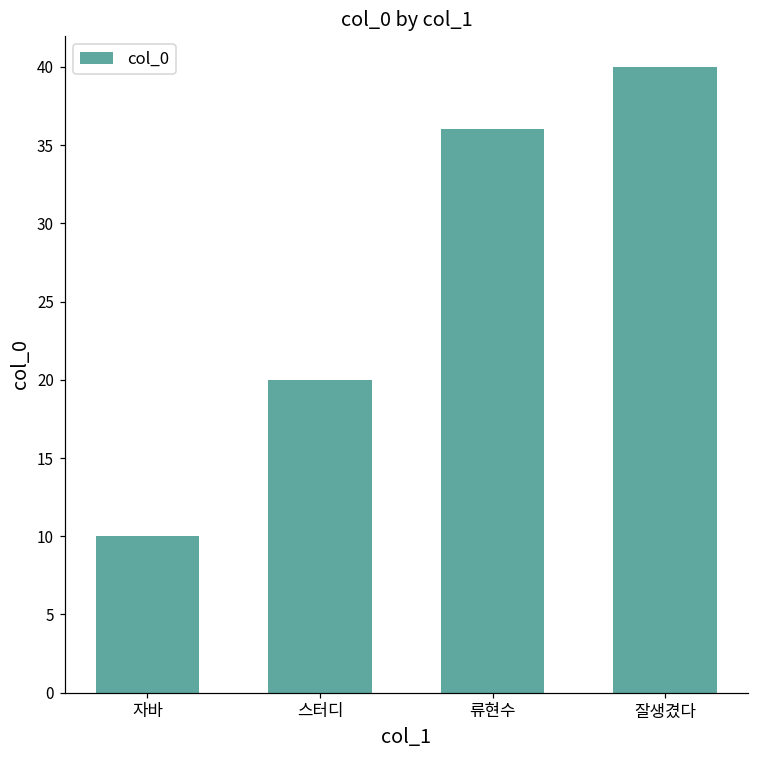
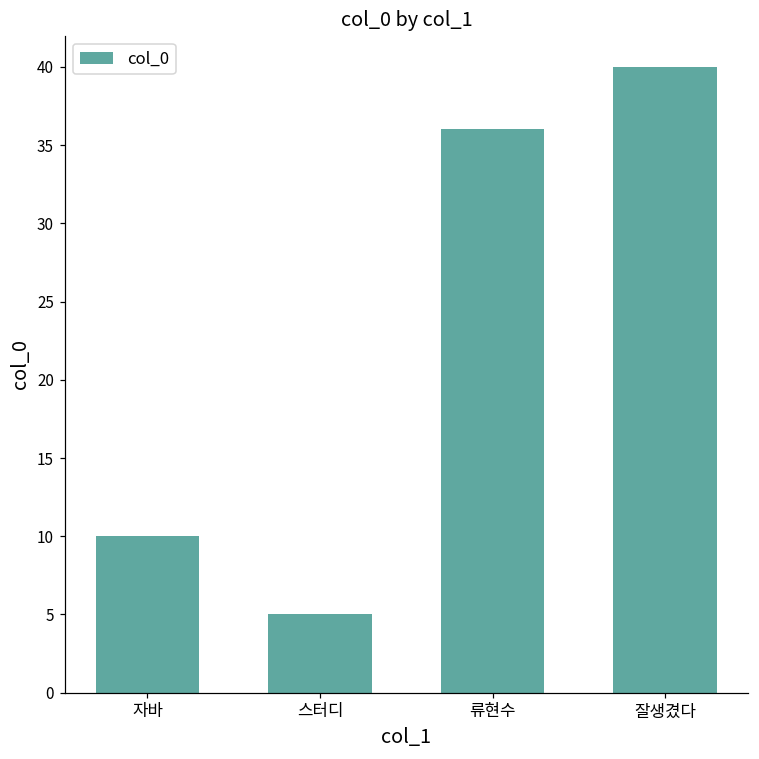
  {
    "자바": 10,
-   "스터디": 20,
+   "스터디": 5,
    "류현수": 36,
    "잘생겼다": 40
  }
